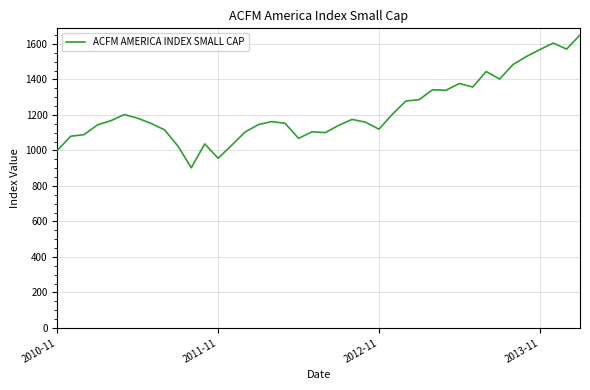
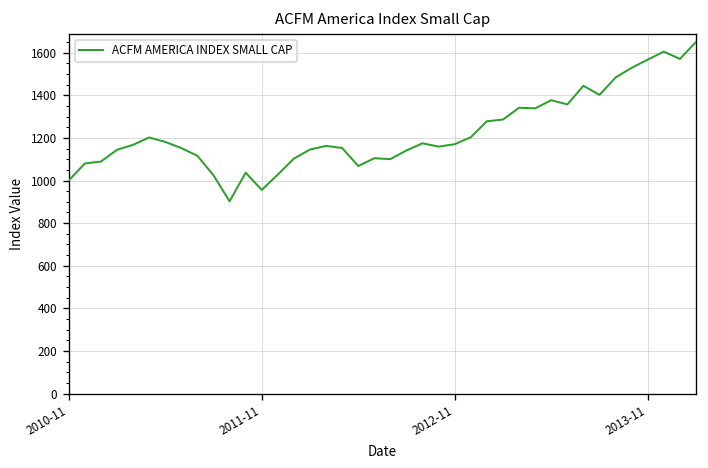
  {
    "2010-11": 1000,
    "2011-11": 960,
-   "2012-11": 1120,
+   "2012-11": 1170,
    "2013-11": 1570
  }
